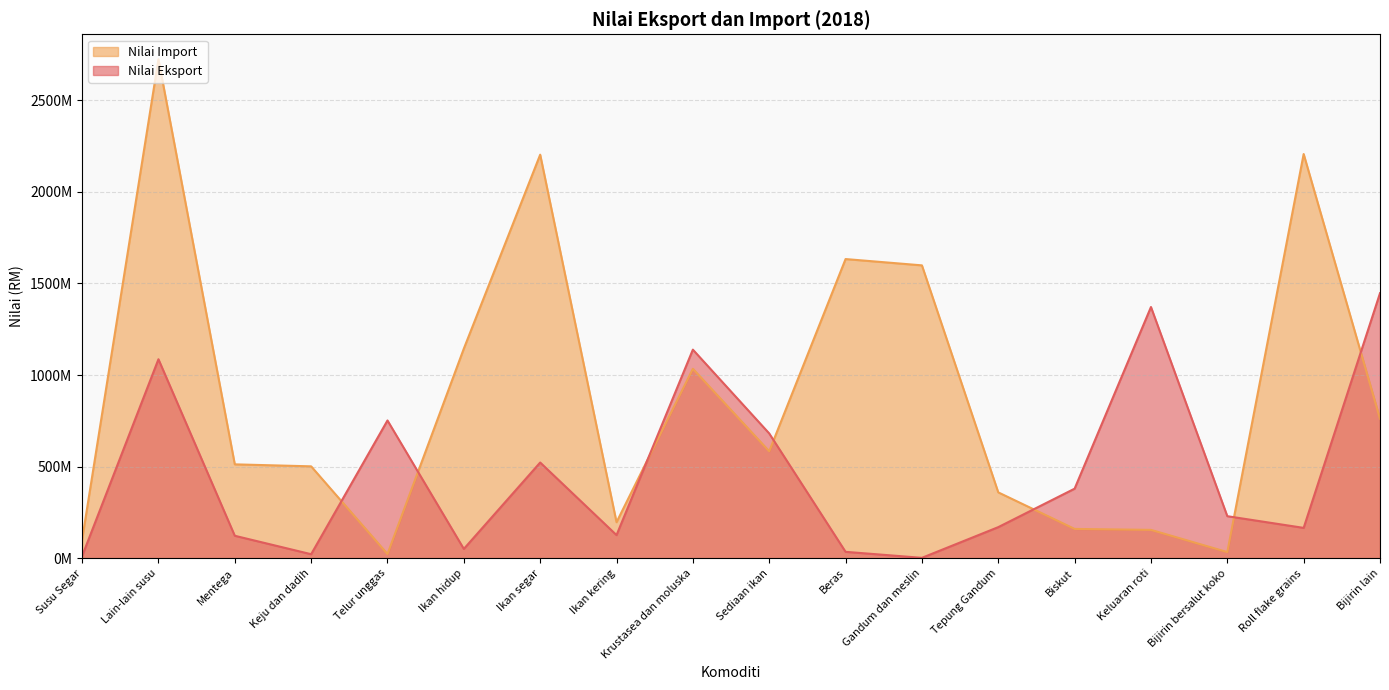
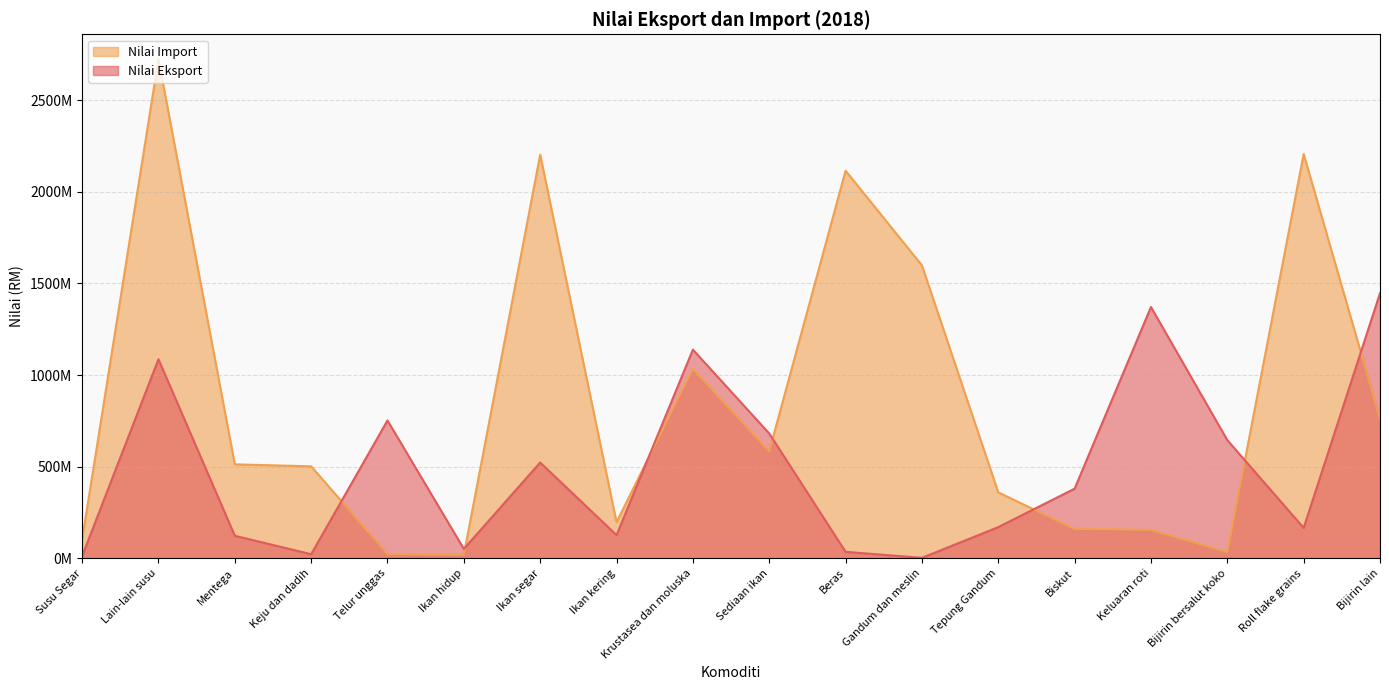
  {
    "Nilai Import": {
      "Susu Segar": 100000000,
      "Mentega": 510000000,
      "Keju dan dadih": 500000000,
      "Telur unggas": 20000000,
-     "Ikan hidup": 1140000000,
+     "Ikan hidup": 20000000,
      "Ikan segar": 2200000000,
      "Ikan kering": 200000000,
      "Krustasea dan moluska": 1030000000,
      "Sediaan ikan": 580000000,
-     "Beras": 1630000000,
+     "Beras": 2120000000,
      "Gandum dan meslin": 1600000000,
      "Tepung Gandum": 360000000,
      "Biskut": 160000000,
      "Keluaran roti": 150000000,
      "Bijirin bersalut koko": 30000000,
      "Roll flake grains": 2210000000,
      "Bijirin lain": 760000000
    },
    "Nilai Eksport": {
      "Susu Segar": 10000000,
      "Lain-lain susu": 1090000000,
      "Mentega": 120000000,
      "Keju dan dadih": 20000000,
      "Telur unggas": 750000000,
      "Ikan hidup": 50000000,
      "Ikan segar": 520000000,
      "Ikan kering": 130000000,
      "Krustasea dan moluska": 1140000000,
      "Sediaan ikan": 680000000,
      "Beras": 30000000,
      "Gandum dan meslin": 0,
      "Tepung Gandum": 170000000,
      "Biskut": 380000000,
      "Keluaran roti": 1370000000,
-     "Bijirin bersalut koko": 230000000,
+     "Bijirin bersalut koko": 640000000,
      "Roll flake grains": 170000000,
      "Bijirin lain": 1450000000
    }
  }
